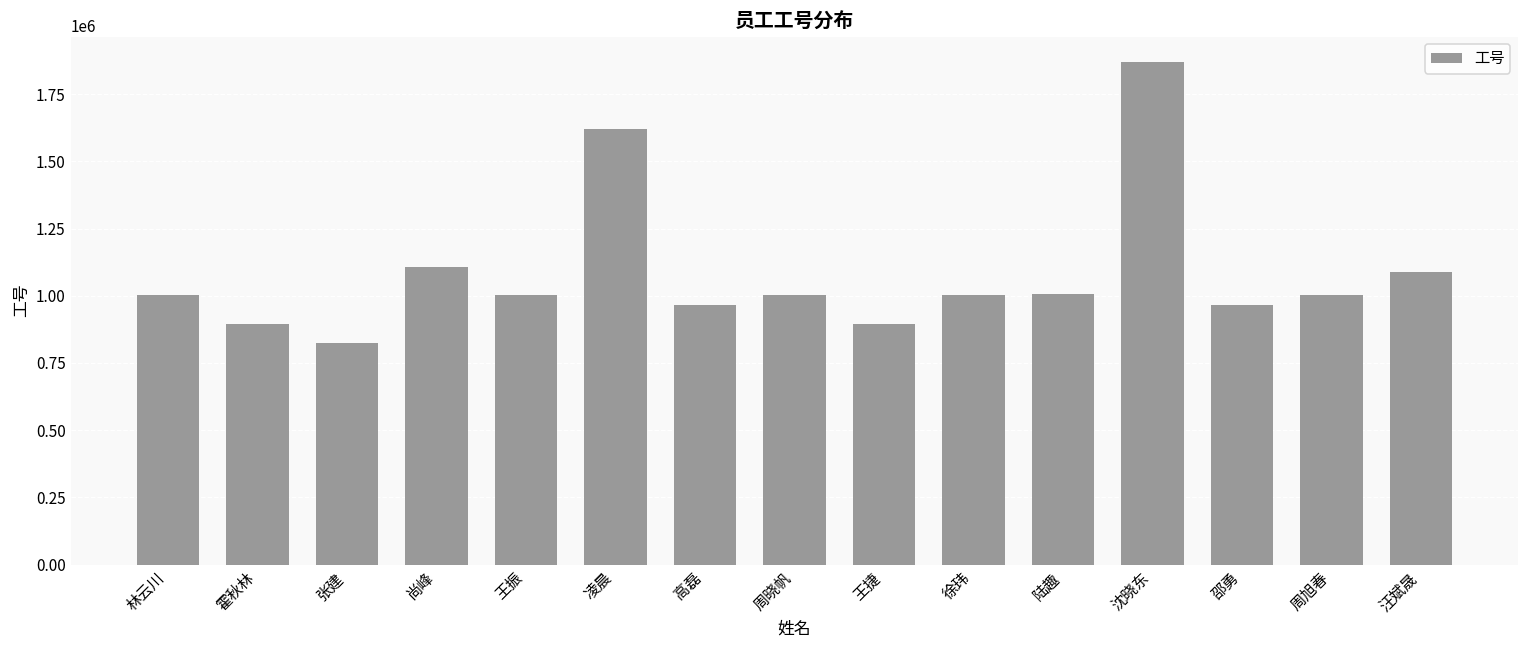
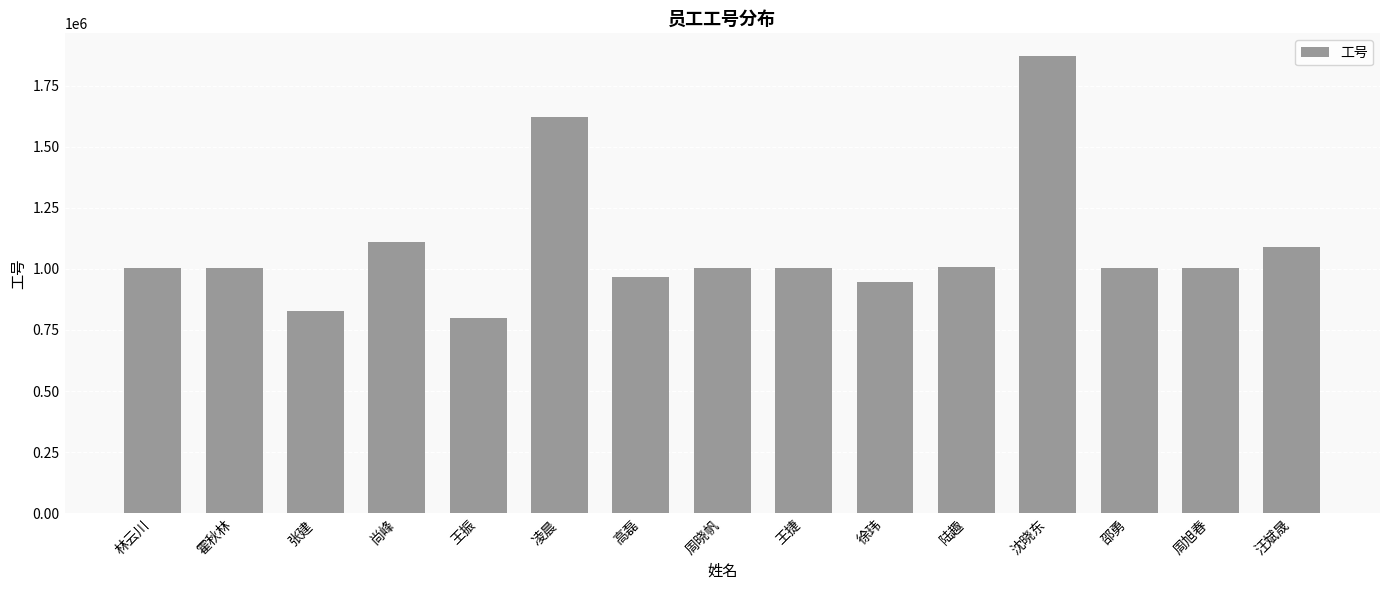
  {
    "林云川": 1000000,
-   "霍秋林": 890000,
+   "霍秋林": 1000000,
    "张建": 830000,
    "尚峰": 1110000,
-   "王振": 1000000,
+   "王振": 800000,
    "凌晨": 1620000,
    "高磊": 960000,
    "周晓帆": 1000000,
-   "王捷": 900000,
-   "徐玮": 1000000,
+   "王捷": 1000000,
+   "徐玮": 950000,
    "陆趣": 1010000,
    "沈晓东": 1870000,
-   "邵勇": 970000,
+   "邵勇": 1000000,
    "周旭春": 1000000,
    "汪斌晟": 1090000
  }
